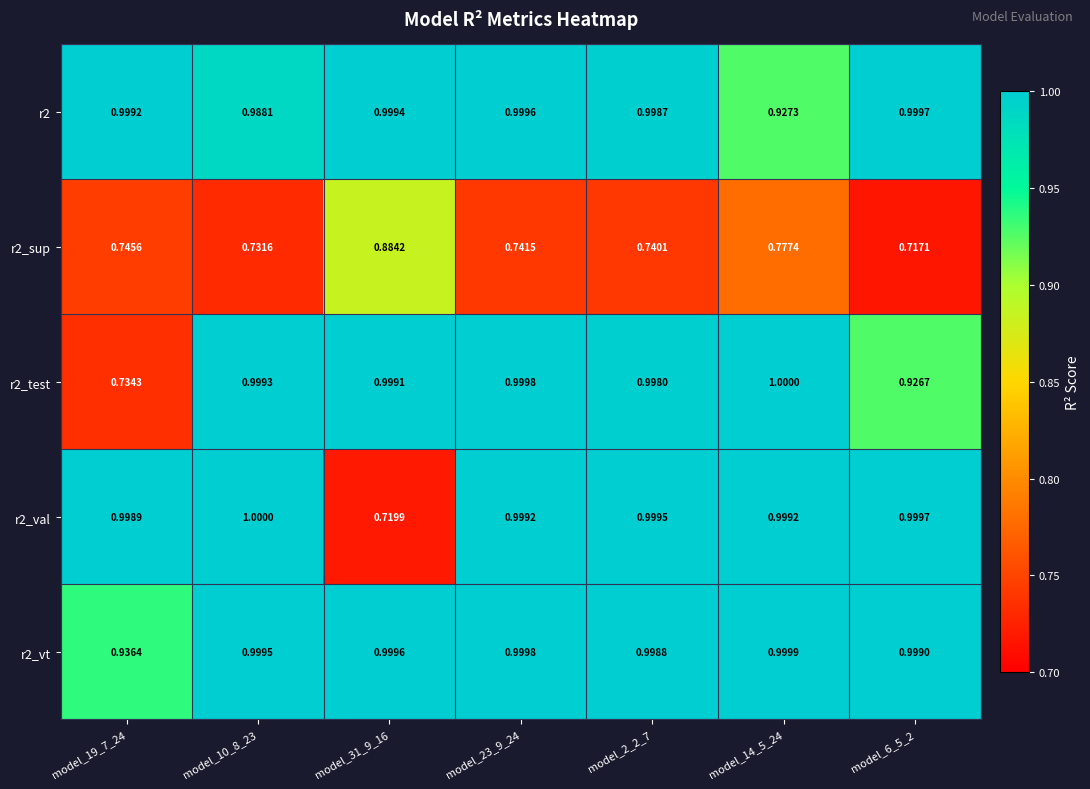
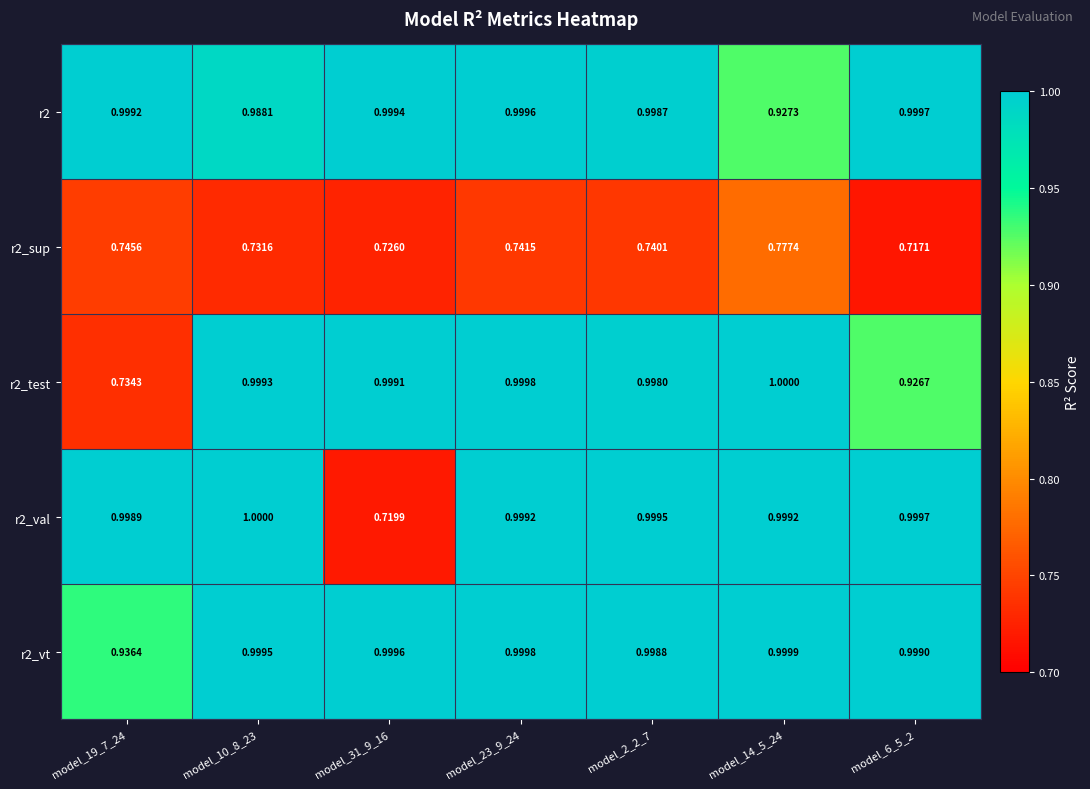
  {
    "r2": {
      "model_19_7_24": 0.9992,
      "model_10_8_23": 0.9881,
      "model_31_9_16": 0.9994,
      "model_23_9_24": 0.9996,
      "model_2_2_7": 0.9987,
      "model_14_5_24": 0.9273,
      "model_6_5_2": 0.9997
    },
    "r2_sup": {
      "model_19_7_24": 0.7456,
      "model_10_8_23": 0.7316,
-     "model_31_9_16": 0.8842,
+     "model_31_9_16": 0.7260,
      "model_23_9_24": 0.7415,
      "model_2_2_7": 0.7401,
      "model_14_5_24": 0.7774,
      "model_6_5_2": 0.7171
    },
    "r2_test": {
      "model_19_7_24": 0.7343,
      "model_10_8_23": 0.9993,
      "model_31_9_16": 0.9991,
      "model_23_9_24": 0.9998,
      "model_2_2_7": 0.9980,
      "model_14_5_24": 1.0000,
      "model_6_5_2": 0.9267
    },
    "r2_val": {
      "model_19_7_24": 0.9989,
      "model_10_8_23": 1.0000,
      "model_31_9_16": 0.7199,
      "model_23_9_24": 0.9992,
      "model_2_2_7": 0.9995,
      "model_14_5_24": 0.9992,
      "model_6_5_2": 0.9997
    },
    "r2_vt": {
      "model_19_7_24": 0.9364,
      "model_10_8_23": 0.9995,
      "model_31_9_16": 0.9996,
      "model_23_9_24": 0.9998,
      "model_2_2_7": 0.9988,
      "model_14_5_24": 0.9999,
      "model_6_5_2": 0.9990
    }
  }
